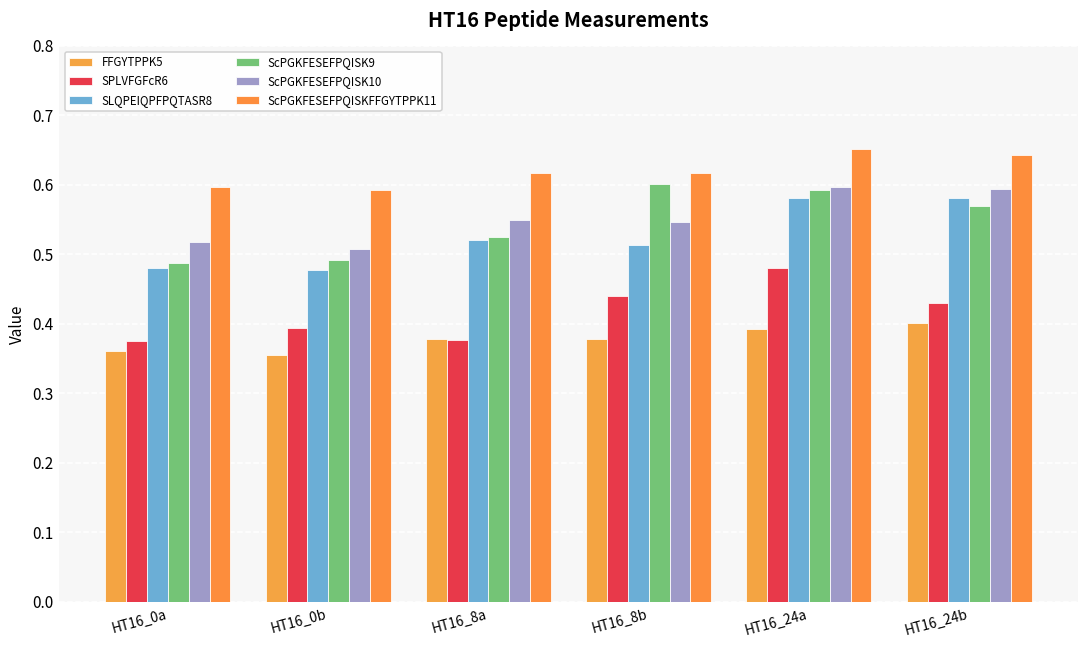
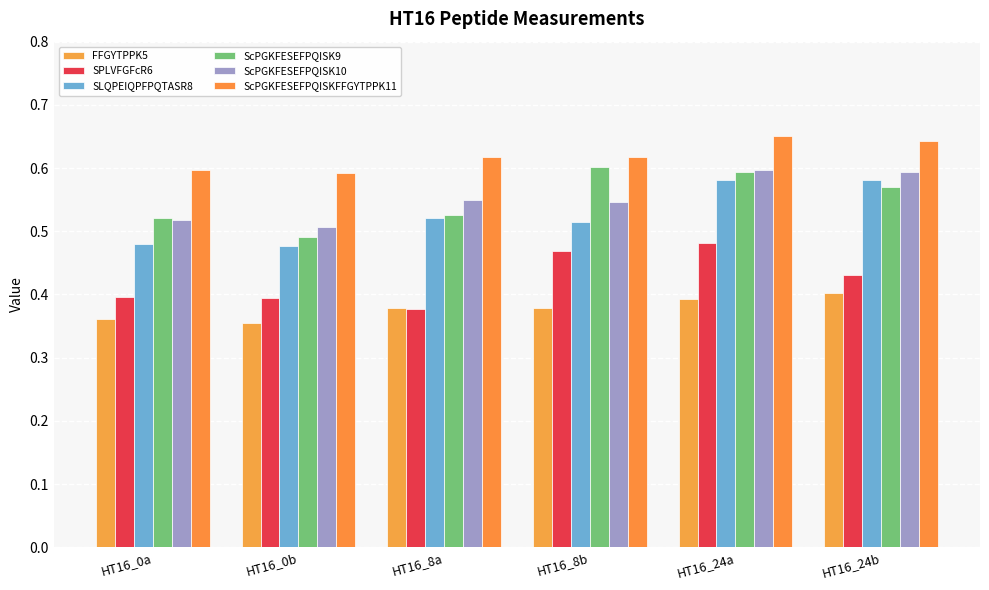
  {
    "SPLVFGFcR6": {
-     "HT16_0a": 0.38,
+     "HT16_0a": 0.40,
      "HT16_0b": 0.39,
      "HT16_8a": 0.38,
-     "HT16_8b": 0.44,
+     "HT16_8b": 0.47,
      "HT16_24a": 0.48,
      "HT16_24b": 0.43
    },
    "ScPGKFESEFPQISK9": {
-     "HT16_0a": 0.49,
+     "HT16_0a": 0.52,
      "HT16_0b": 0.49,
      "HT16_8a": 0.53,
      "HT16_8b": 0.60,
      "HT16_24a": 0.59,
      "HT16_24b": 0.57
    }
  }
